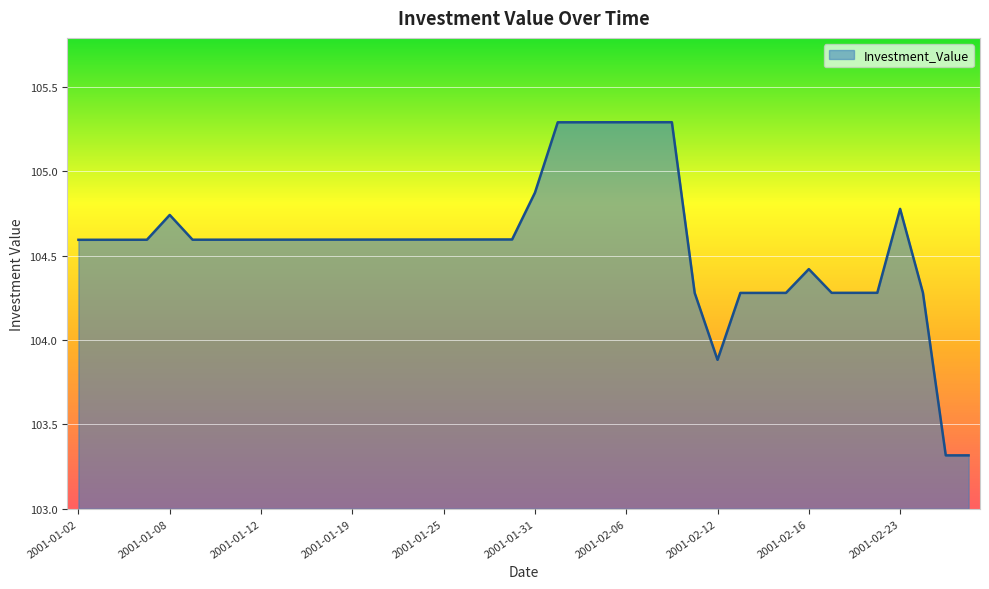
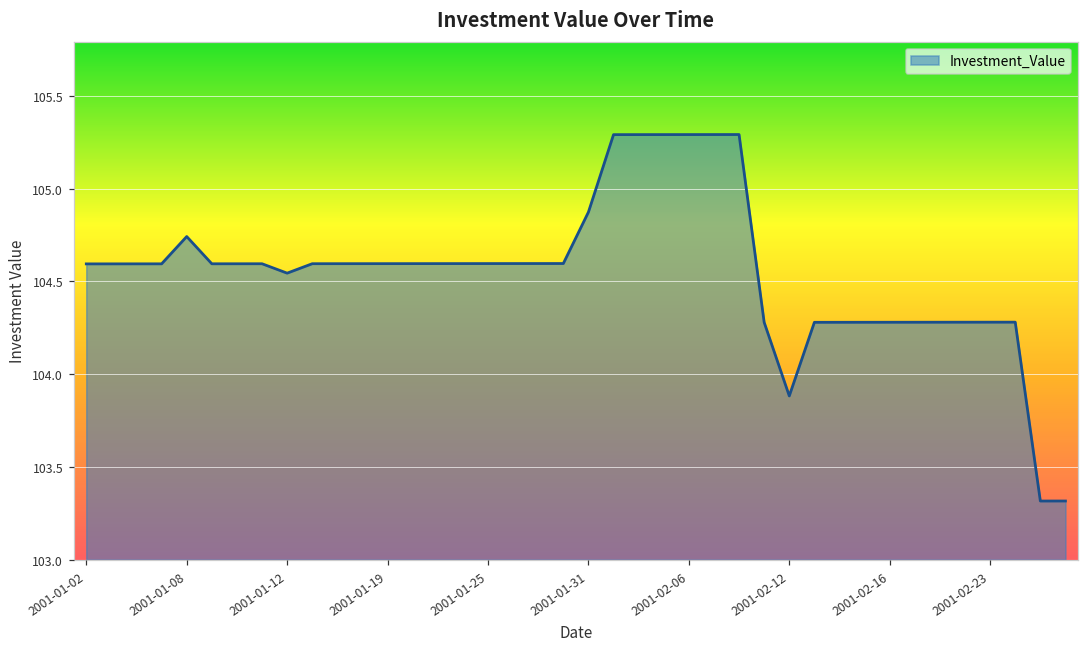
  {
    "2001-01-02": 104.59,
    "2001-01-08": 104.74,
-   "2001-01-12": 104.60,
+   "2001-01-12": 104.54,
    "2001-01-19": 104.60,
    "2001-01-25": 104.60,
    "2001-01-31": 104.87,
    "2001-02-06": 105.29,
    "2001-02-12": 103.88,
-   "2001-02-16": 104.42,
-   "2001-02-23": 104.78
+   "2001-02-16": 104.28,
+   "2001-02-23": 104.28
  }
